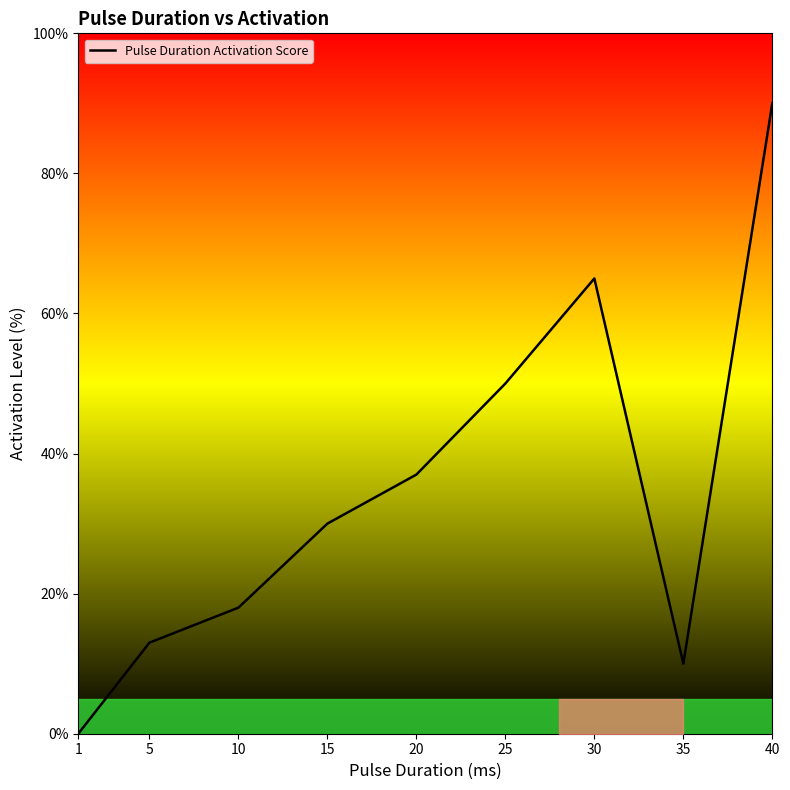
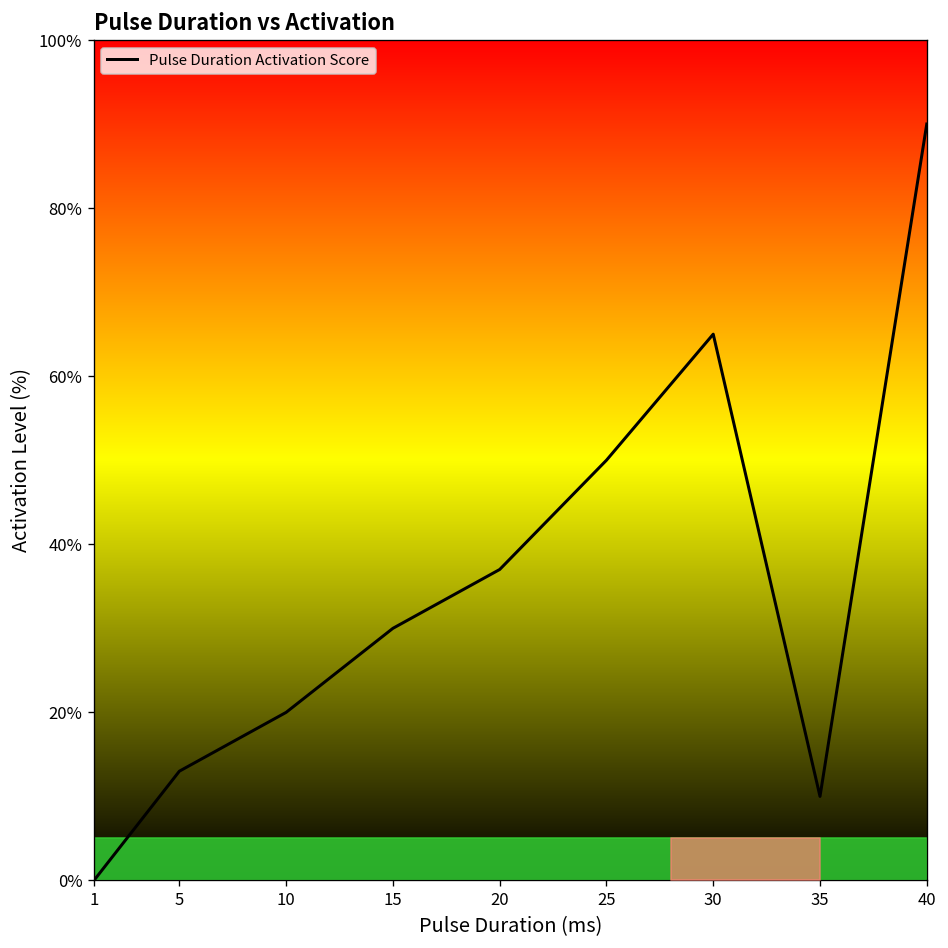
  {
    "5": "13%",
-   "10": "18%",
+   "10": "20%",
    "15": "30%",
    "20": "37%",
    "25": "50%",
    "30": "65%",
    "35": "10%",
    "40": "90%"
  }
